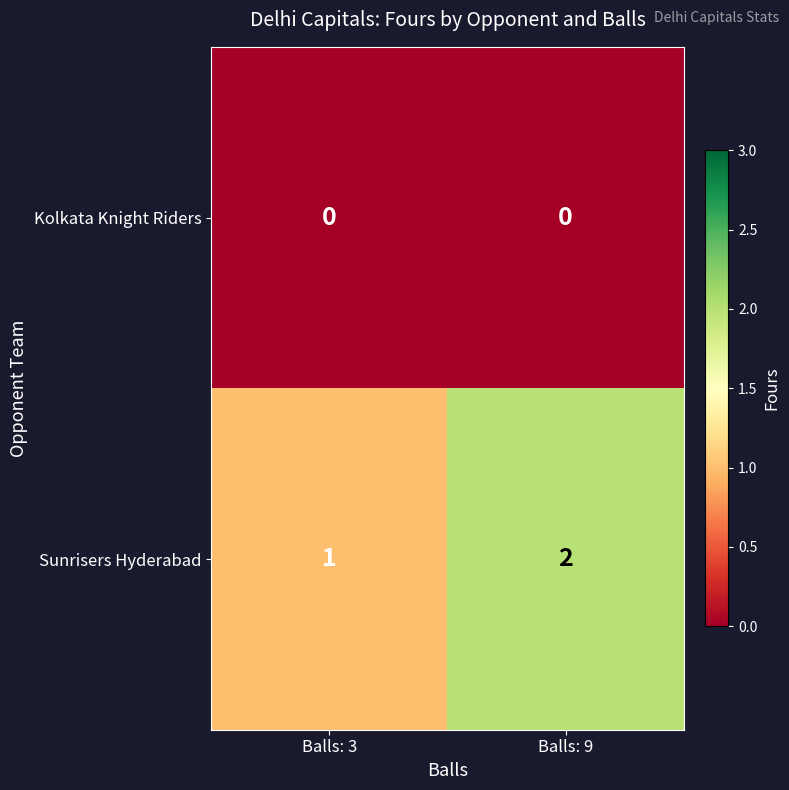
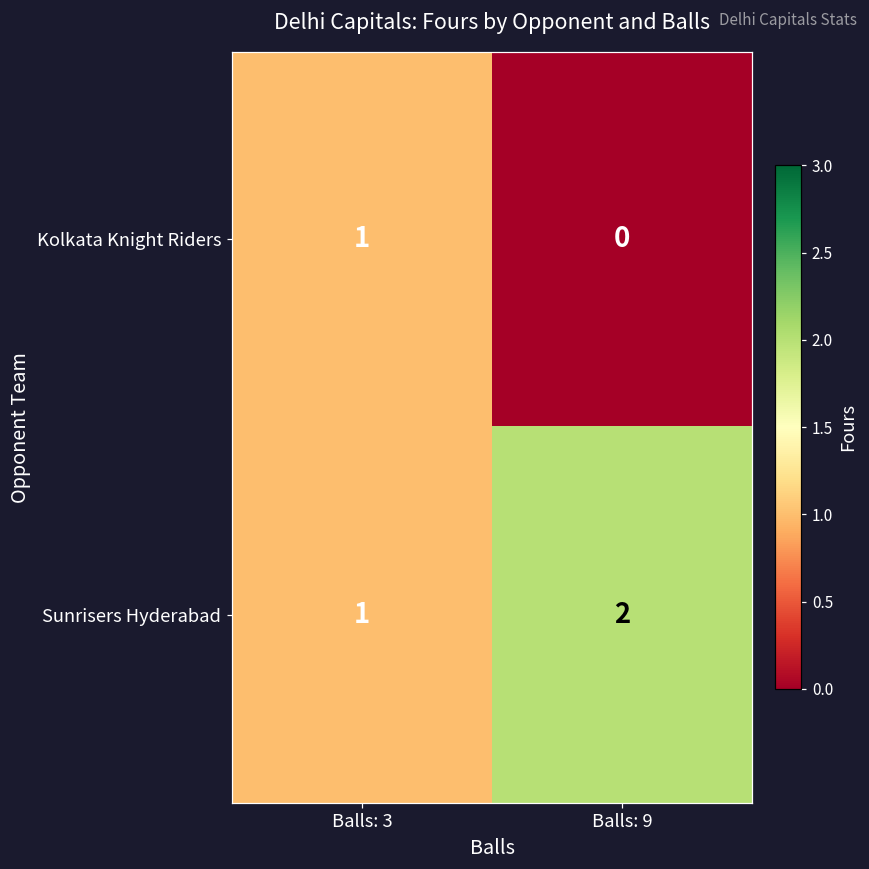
  {
    "Kolkata Knight Riders": {
-     "Balls: 3": 0,
+     "Balls: 3": 1,
      "Balls: 9": 0
    },
    "Sunrisers Hyderabad": {
      "Balls: 3": 1,
      "Balls: 9": 2
    }
  }
